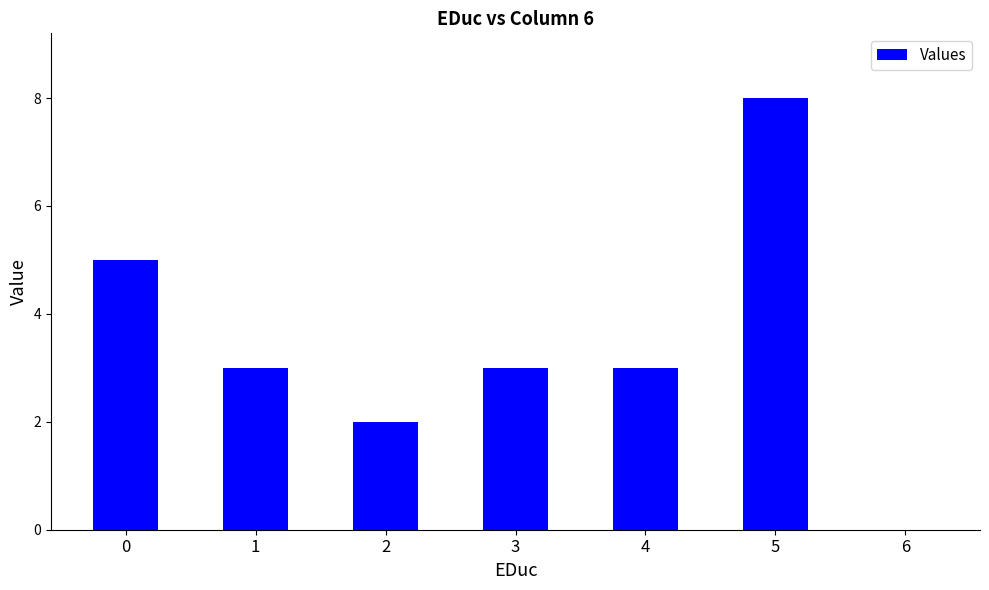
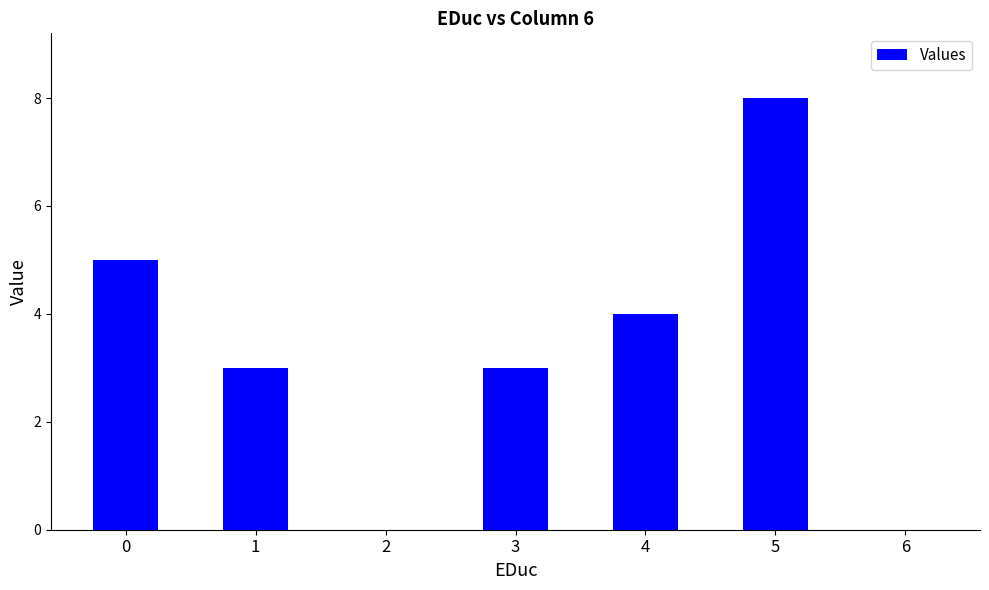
  {
    "0": 5,
    "1": 3,
-   "2": 2,
+   "2": 0,
    "3": 3,
-   "4": 3,
+   "4": 4,
    "5": 8,
    "6": 0
  }
